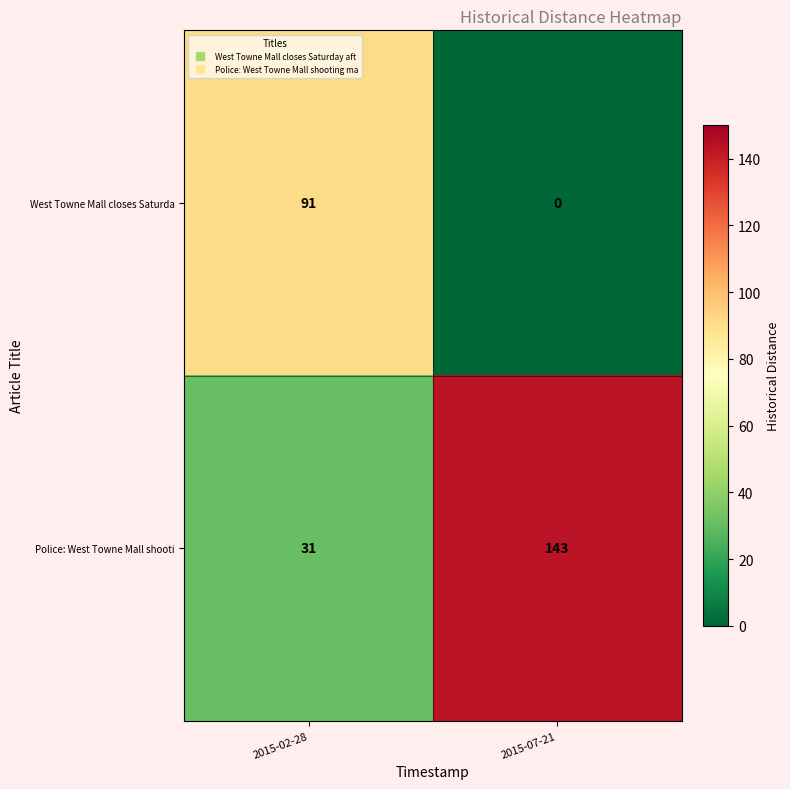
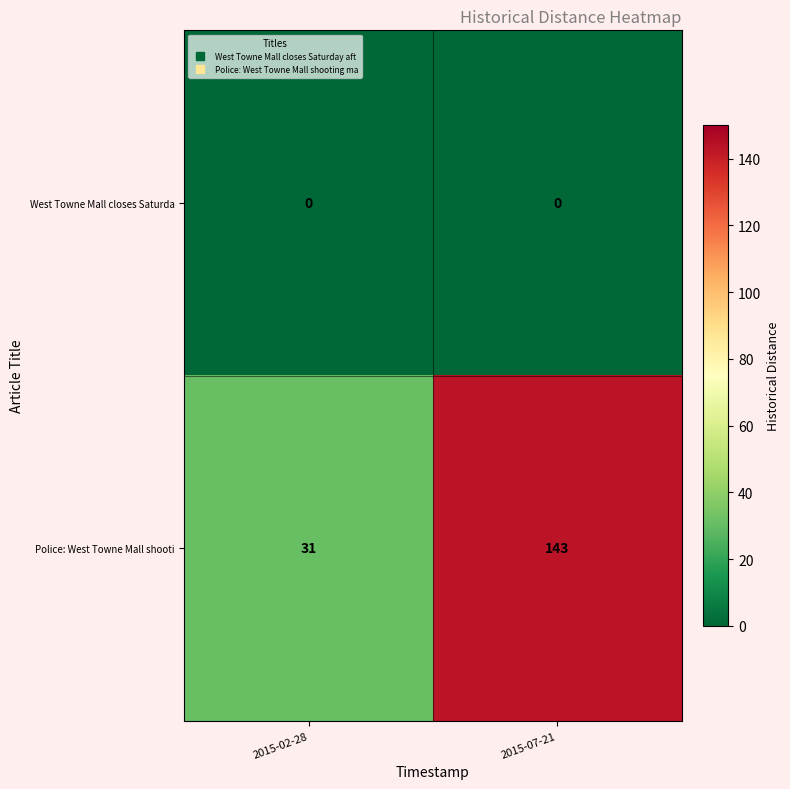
  {
    "West Towne Mall closes Saturda": {
-     "2015-02-28": 91,
+     "2015-02-28": 0,
      "2015-07-21": 0
    },
    "Police: West Towne Mall shooti": {
      "2015-02-28": 31,
      "2015-07-21": 143
    }
  }
